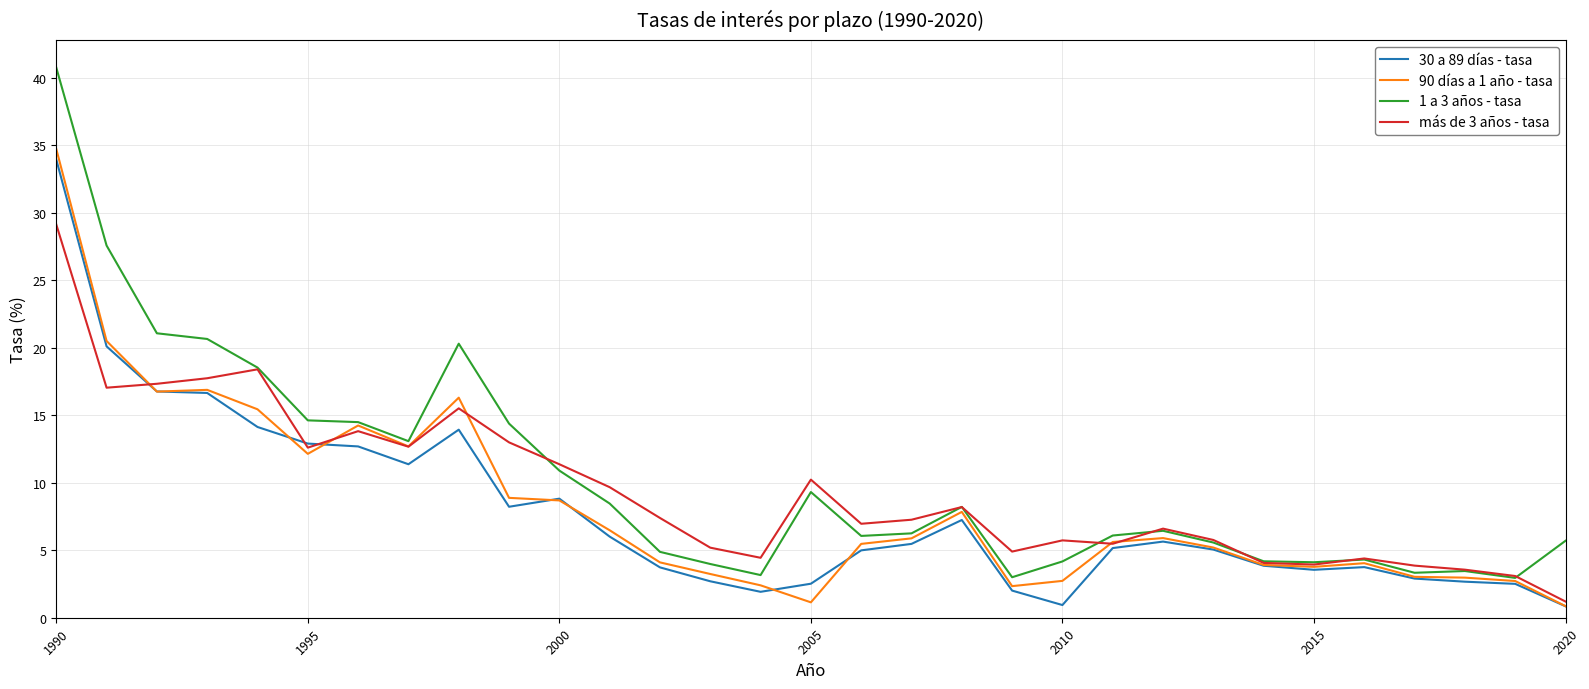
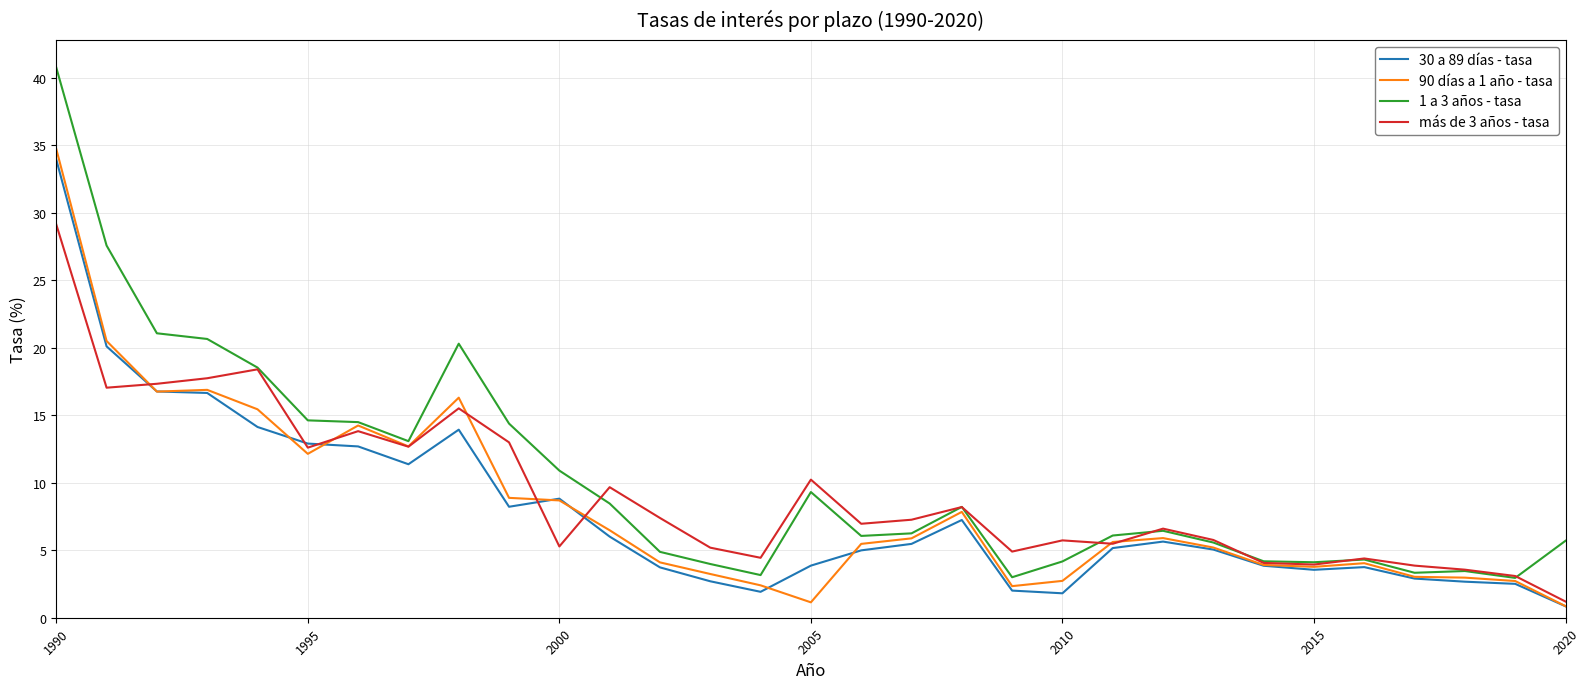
  {
    "30 a 89 días - tasa": {
      "1990": 33.9,
      "1995": 12.9,
-     "2005": 2.5,
-     "2010": 0.9,
+     "2005": 3.9,
+     "2010": 1.8,
      "2015": 3.6
    },
    "90 días a 1 año - tasa": {
      "1990": 34.7,
      "1995": 12.1,
      "2005": 1.1,
      "2010": 2.7
    },
    "1 a 3 años - tasa": {
      "1990": 40.8,
      "1995": 14.6,
      "2000": 10.9,
      "2005": 9.3,
      "2010": 4.2,
      "2020": 5.7
    },
    "más de 3 años - tasa": {
      "1990": 29.1,
      "1995": 12.6,
-     "2000": 11.4,
+     "2000": 5.3,
      "2005": 10.2,
      "2010": 5.7,
      "2020": 1.2
    }
  }
